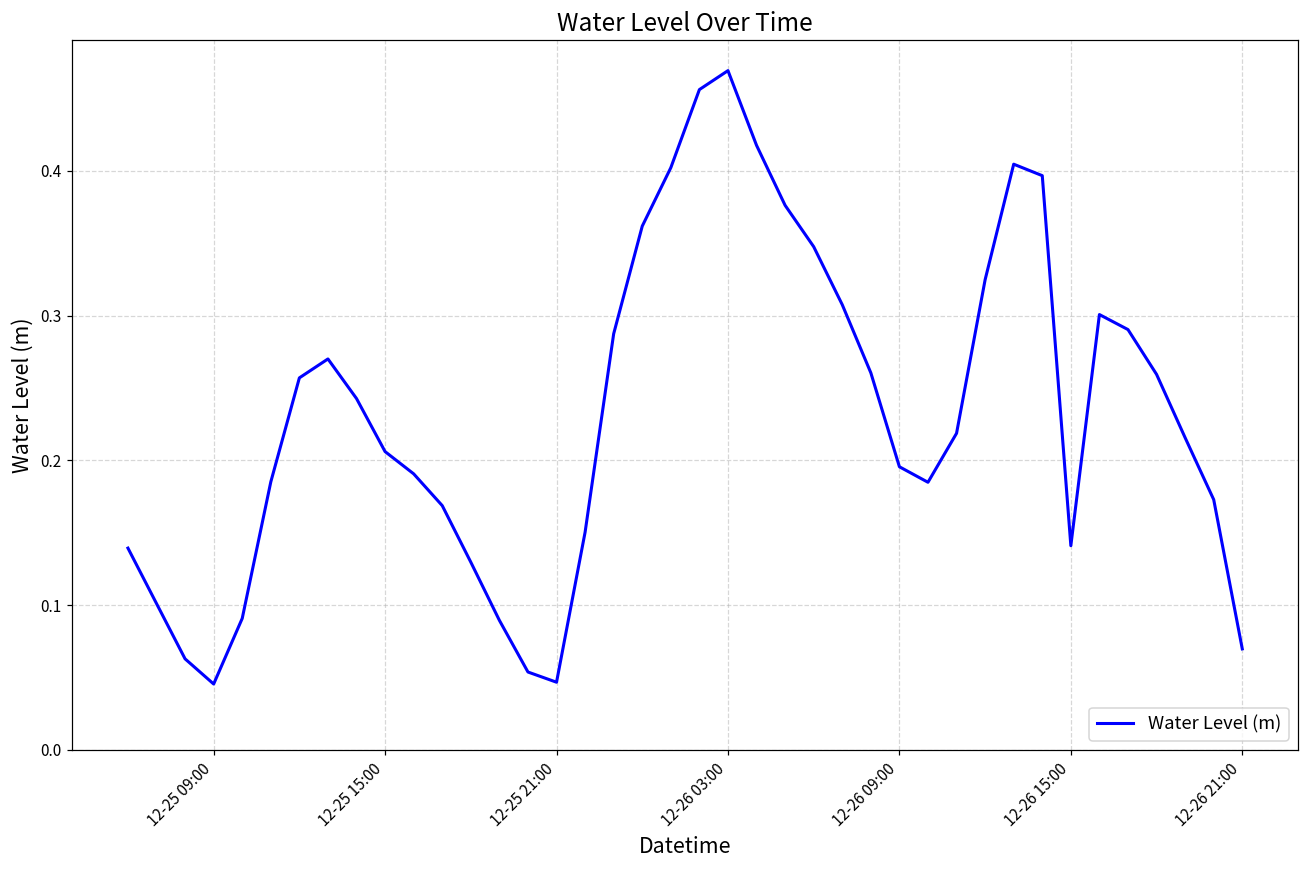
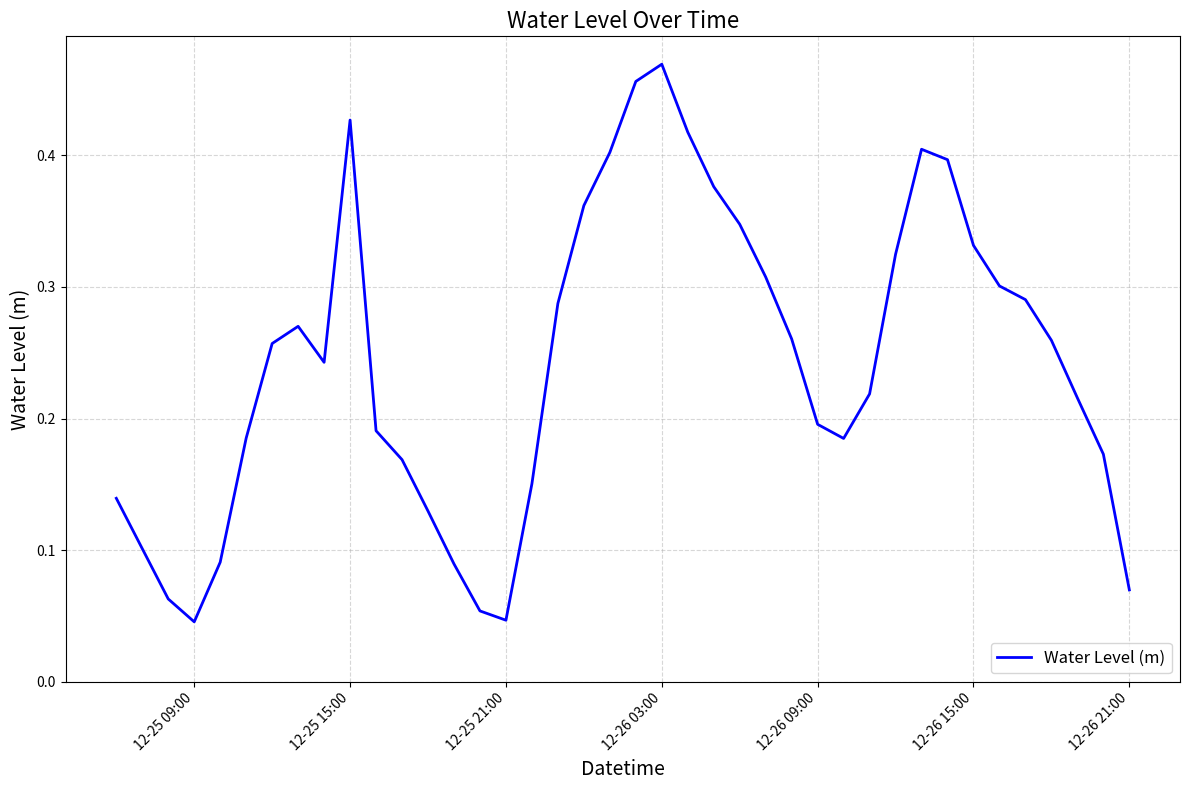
  {
    "12-25 09:00": 0.045,
-   "12-25 15:00": 0.206,
+   "12-25 15:00": 0.427,
    "12-25 21:00": 0.047,
    "12-26 03:00": 0.469,
    "12-26 09:00": 0.196,
-   "12-26 15:00": 0.141,
+   "12-26 15:00": 0.332,
    "12-26 21:00": 0.070
  }
